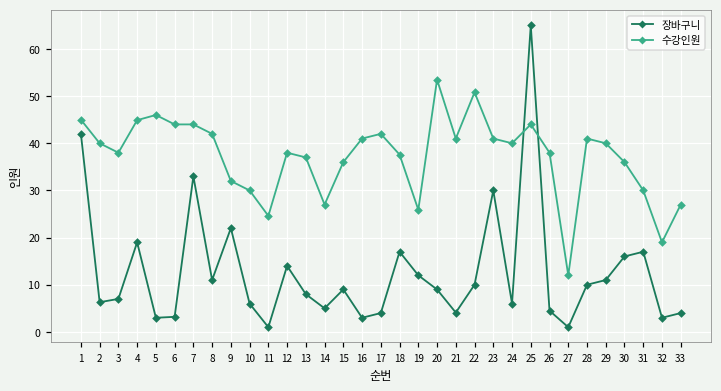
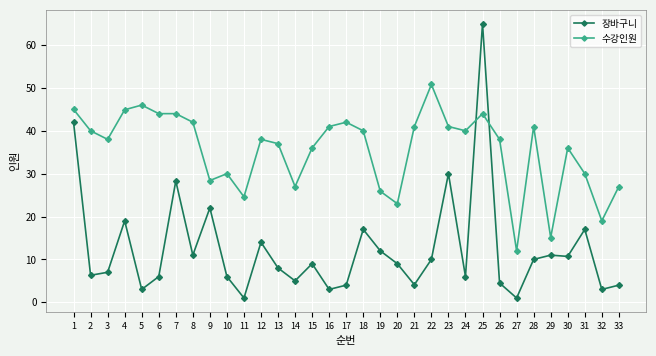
  {
    "장바구니": {
      "1": 42,
      "2": 6,
      "3": 7,
      "4": 19,
      "5": 3,
-     "6": 3,
-     "7": 33,
+     "6": 6,
+     "7": 28,
      "8": 11,
      "9": 22,
      "10": 6,
      "11": 1,
      "12": 14,
      "13": 8,
      "14": 5,
      "15": 9,
      "16": 3,
      "17": 4,
      "18": 17,
      "19": 12,
      "20": 9,
      "21": 4,
      "22": 10,
      "23": 30,
      "24": 6,
      "25": 65,
      "26": 5,
      "27": 1,
      "28": 10,
      "29": 11,
-     "30": 16,
+     "30": 11,
      "31": 17,
      "32": 3,
      "33": 4
    },
    "수강인원": {
      "1": 45,
      "2": 40,
      "3": 38,
      "4": 45,
      "5": 46,
      "6": 44,
      "7": 44,
      "8": 42,
-     "9": 32,
+     "9": 28,
      "10": 30,
      "11": 25,
      "12": 38,
      "13": 37,
      "14": 27,
      "15": 36,
      "16": 41,
      "17": 42,
-     "18": 38,
+     "18": 40,
      "19": 26,
-     "20": 54,
+     "20": 23,
      "21": 41,
      "22": 51,
      "23": 41,
      "24": 40,
      "25": 44,
      "26": 38,
      "27": 12,
      "28": 41,
-     "29": 40,
+     "29": 15,
      "30": 36,
      "31": 30,
      "32": 19,
      "33": 27
    }
  }
